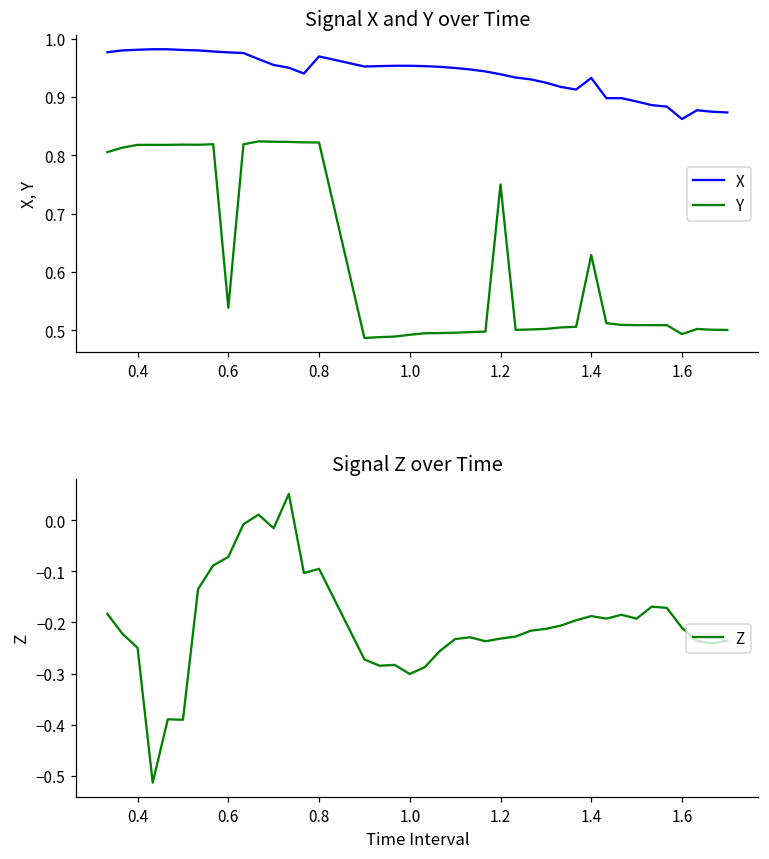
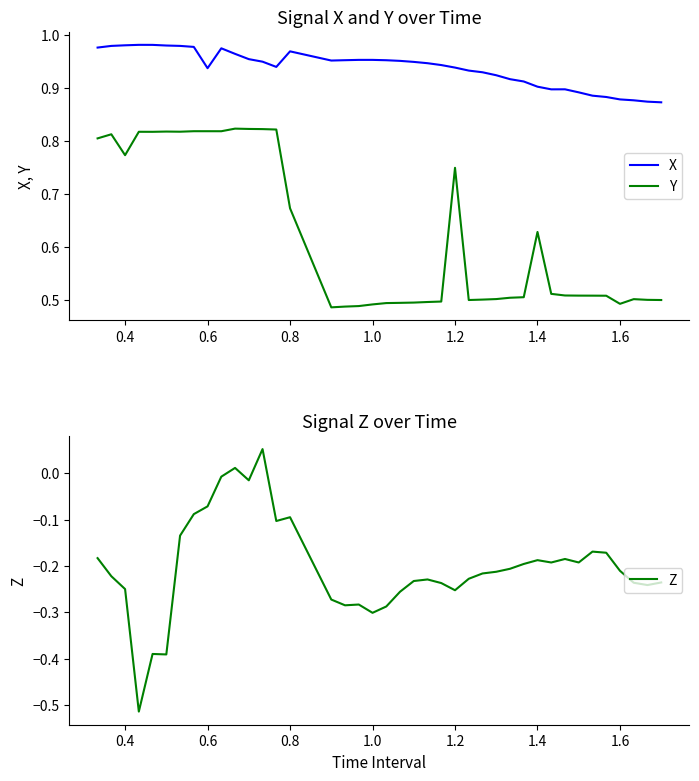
  {
    "Signal X and Y over Time": {
      "X": {
        "0.4": 0.98,
-       "0.6": 0.98,
+       "0.6": 0.94,
        "0.8": 0.97,
        "1.0": 0.95,
        "1.2": 0.94,
-       "1.4": 0.93,
-       "1.6": 0.86
+       "1.4": 0.90,
+       "1.6": 0.88
      },
      "Y": {
-       "0.4": 0.82,
-       "0.6": 0.54,
-       "0.8": 0.82,
+       "0.4": 0.77,
+       "0.6": 0.82,
+       "0.8": 0.67,
        "1.0": 0.49,
        "1.2": 0.75,
        "1.4": 0.63,
        "1.6": 0.49
      }
    },
    "Signal Z over Time": {
      "0.4": -0.25,
      "0.6": -0.07,
      "0.8": -0.09,
      "1.0": -0.30,
-     "1.2": -0.23,
+     "1.2": -0.25,
      "1.4": -0.19,
      "1.6": -0.21
    }
  }
